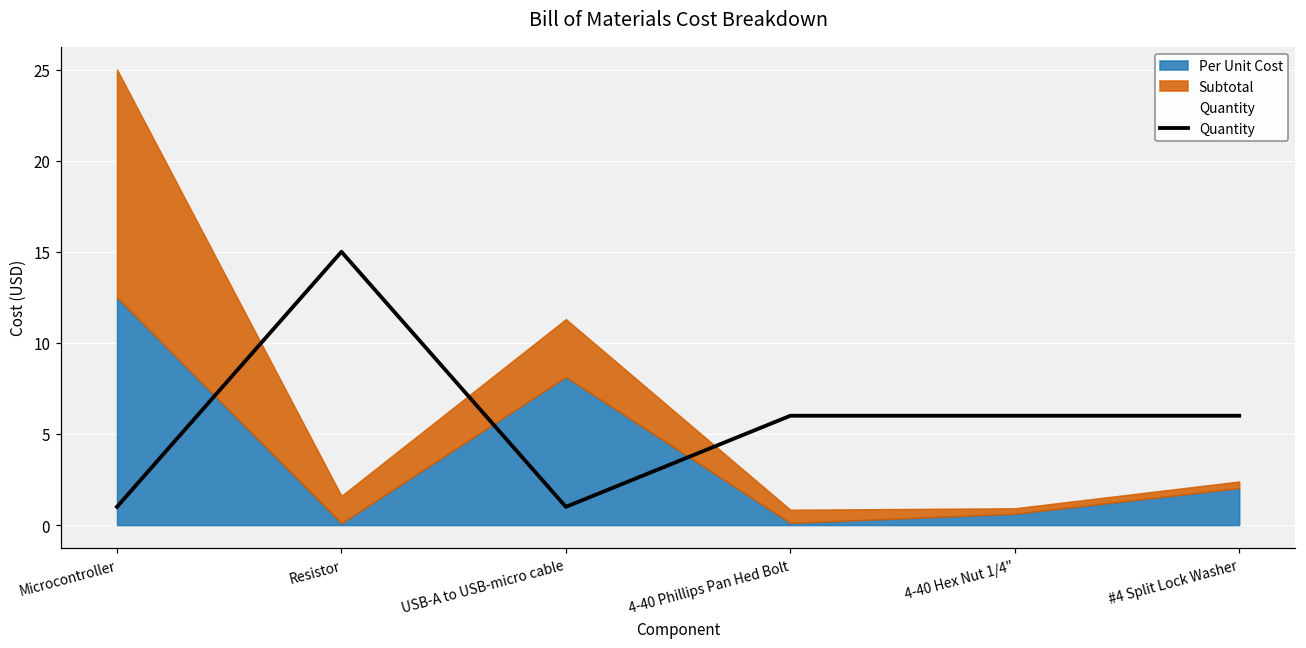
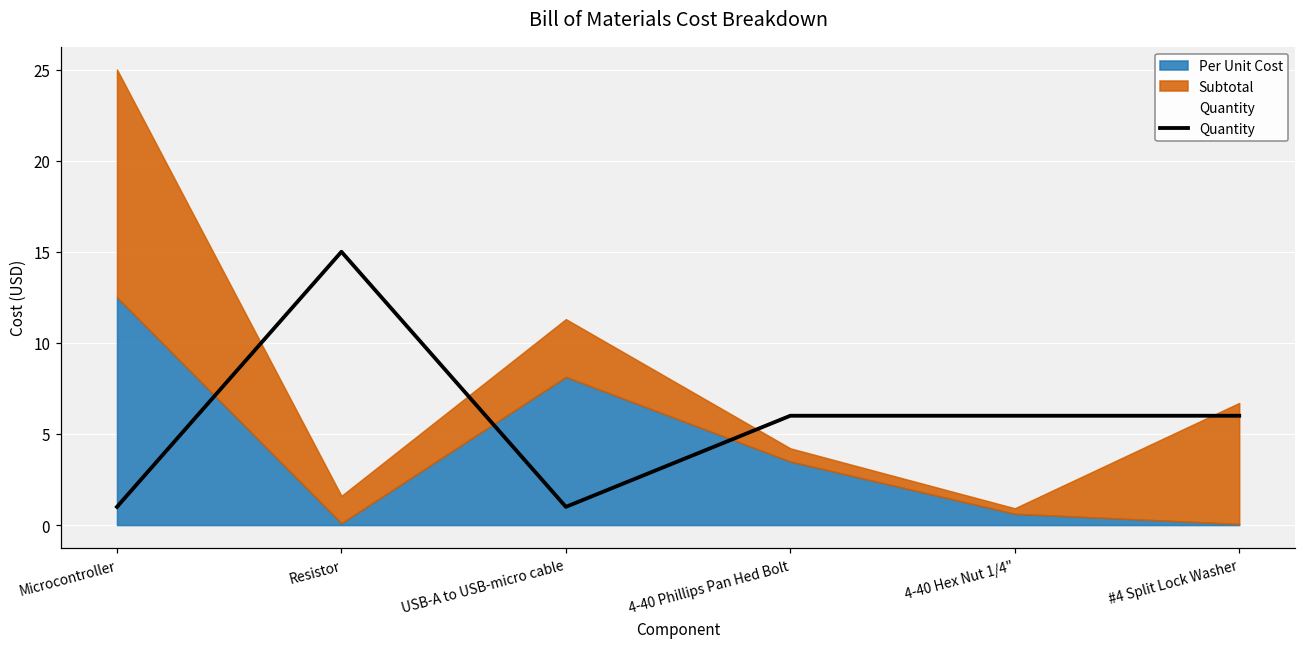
  {
    "Per Unit Cost": {
      "Microcontroller": 12.5,
      "USB-A to USB-micro cable": 8.1,
-     "4-40 Phillips Pan Hed Bolt": 0.1,
+     "4-40 Phillips Pan Hed Bolt": 3.5,
      "4-40 Hex Nut 1/4\"": 0.6,
-     "#4 Split Lock Washer": 2.0
+     "#4 Split Lock Washer": 0.1
    },
    "Subtotal": {
      "Microcontroller": 12.5,
      "Resistor": 1.5,
      "USB-A to USB-micro cable": 3.2,
      "4-40 Phillips Pan Hed Bolt": 0.7,
      "4-40 Hex Nut 1/4\"": 0.3,
-     "#4 Split Lock Washer": 0.4
+     "#4 Split Lock Washer": 6.6
    }
  }
